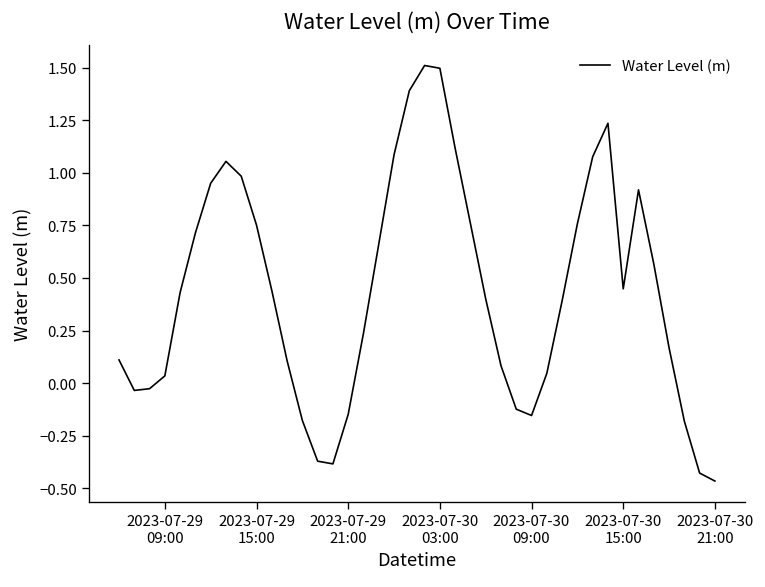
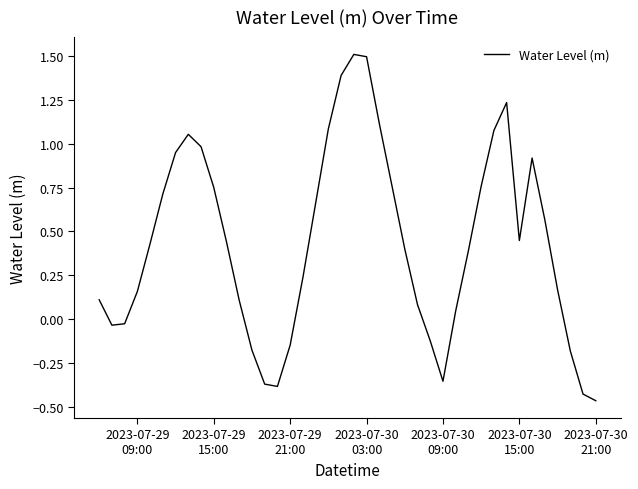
  {
-   "2023-07-29 09:00": 0.03,
+   "2023-07-29 09:00": 0.16,
    "2023-07-29 15:00": 0.75,
    "2023-07-29 21:00": -0.15,
    "2023-07-30 03:00": 1.50,
-   "2023-07-30 09:00": -0.15,
+   "2023-07-30 09:00": -0.36,
    "2023-07-30 15:00": 0.45,
    "2023-07-30 21:00": -0.47
  }
